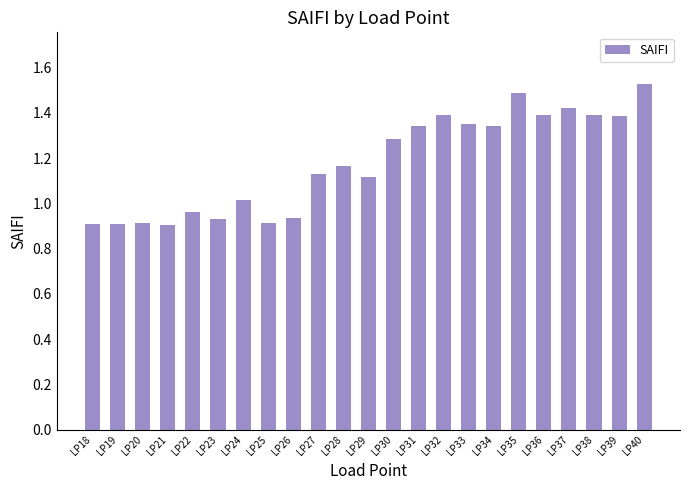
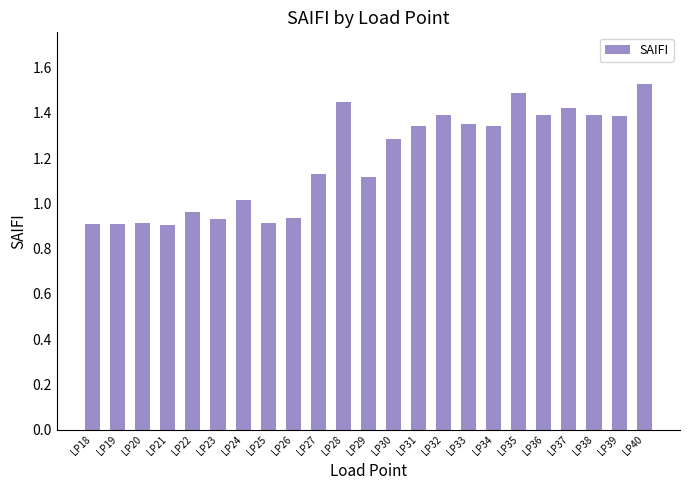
  {
    "LP18": 0.91,
    "LP19": 0.91,
    "LP20": 0.91,
    "LP21": 0.91,
    "LP22": 0.96,
    "LP23": 0.93,
    "LP24": 1.02,
    "LP25": 0.91,
    "LP26": 0.94,
    "LP27": 1.13,
-   "LP28": 1.16,
+   "LP28": 1.45,
    "LP29": 1.12,
    "LP30": 1.28,
    "LP31": 1.34,
    "LP32": 1.39,
    "LP33": 1.35,
    "LP34": 1.34,
    "LP35": 1.49,
    "LP36": 1.39,
    "LP37": 1.42,
    "LP38": 1.39,
    "LP39": 1.39,
    "LP40": 1.53
  }
